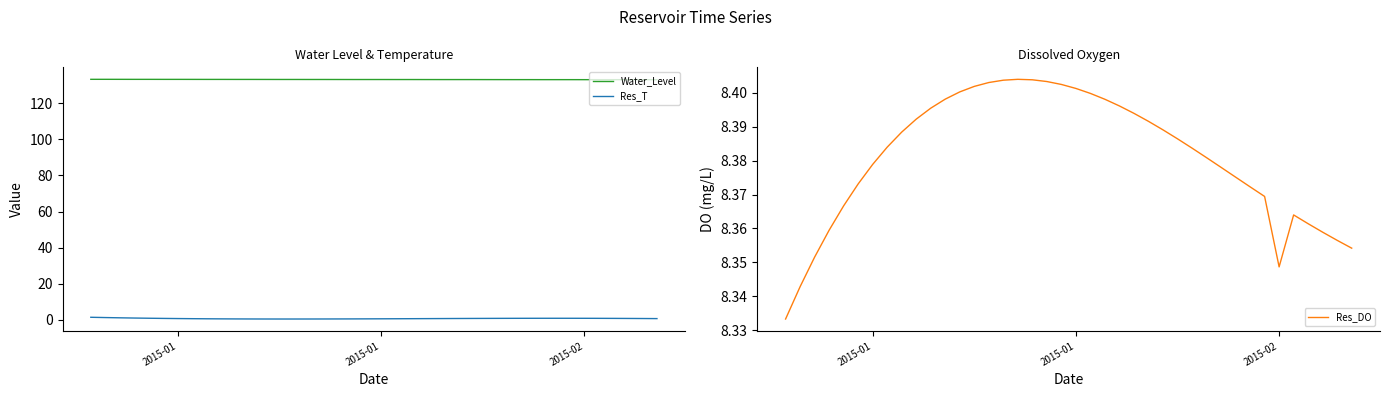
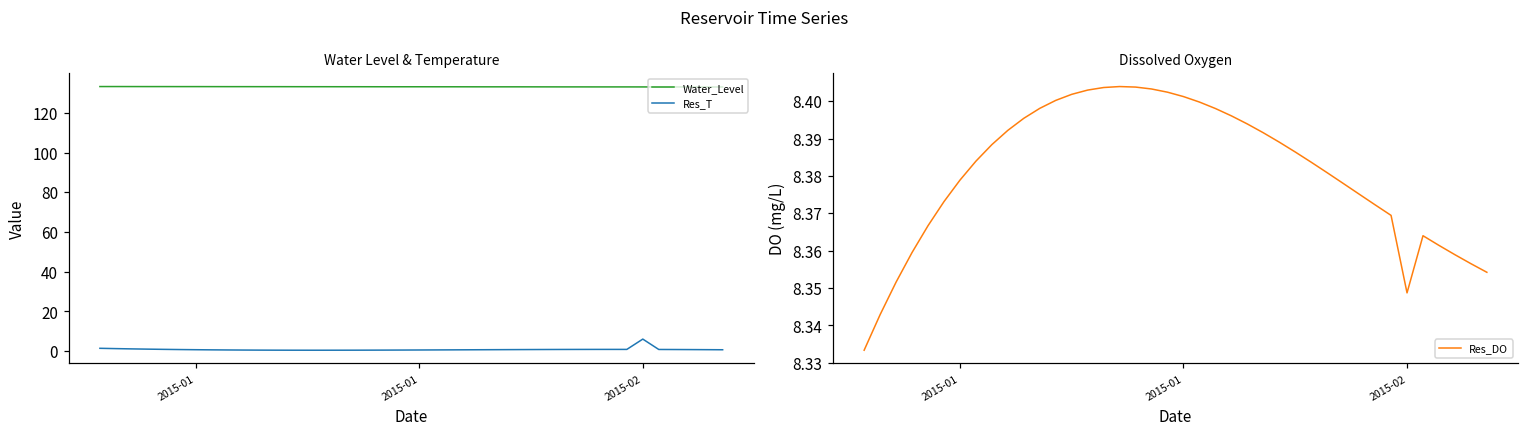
  {
    "Water Level & Temperature": {
      "Water_Level": {
        "2015-02": 133
      },
      "Res_T": {
-       "2015-02": 1
+       "2015-02": 6
      }
    },
    "Dissolved Oxygen": {
      "2015-02": 8.349
    }
  }
